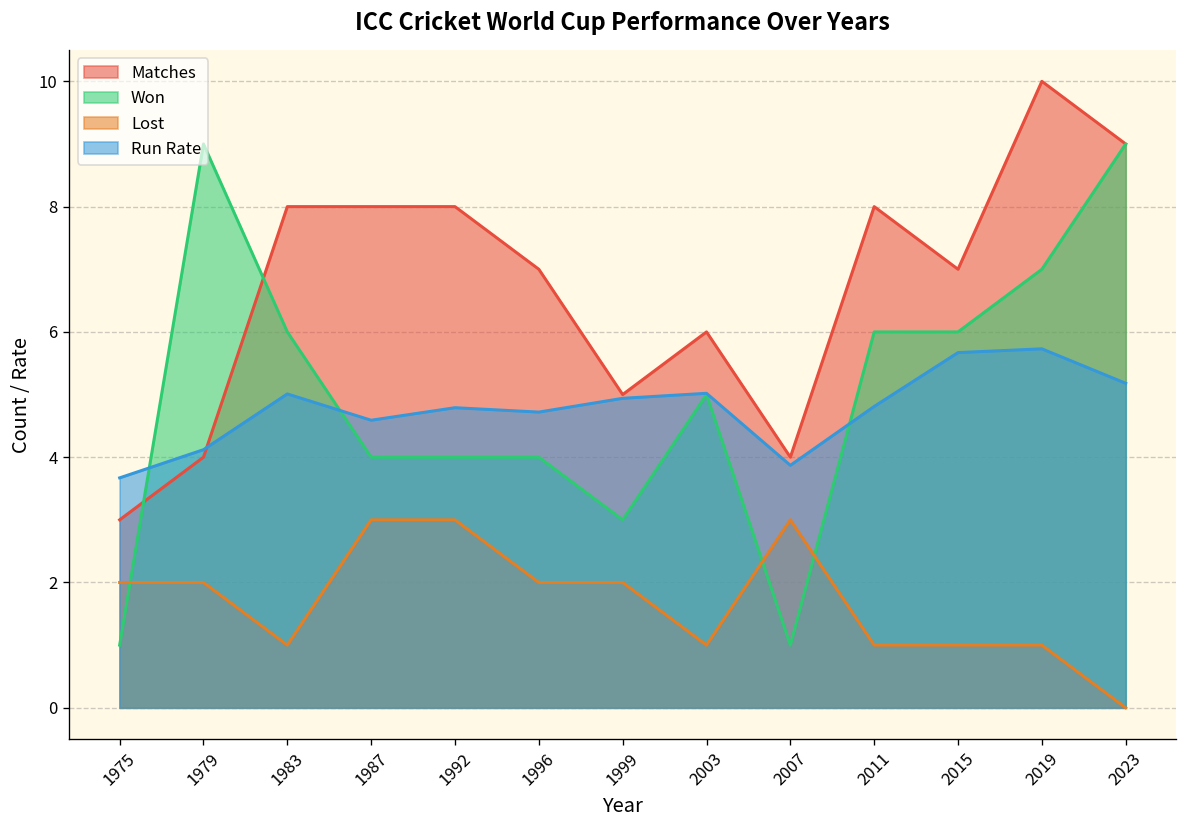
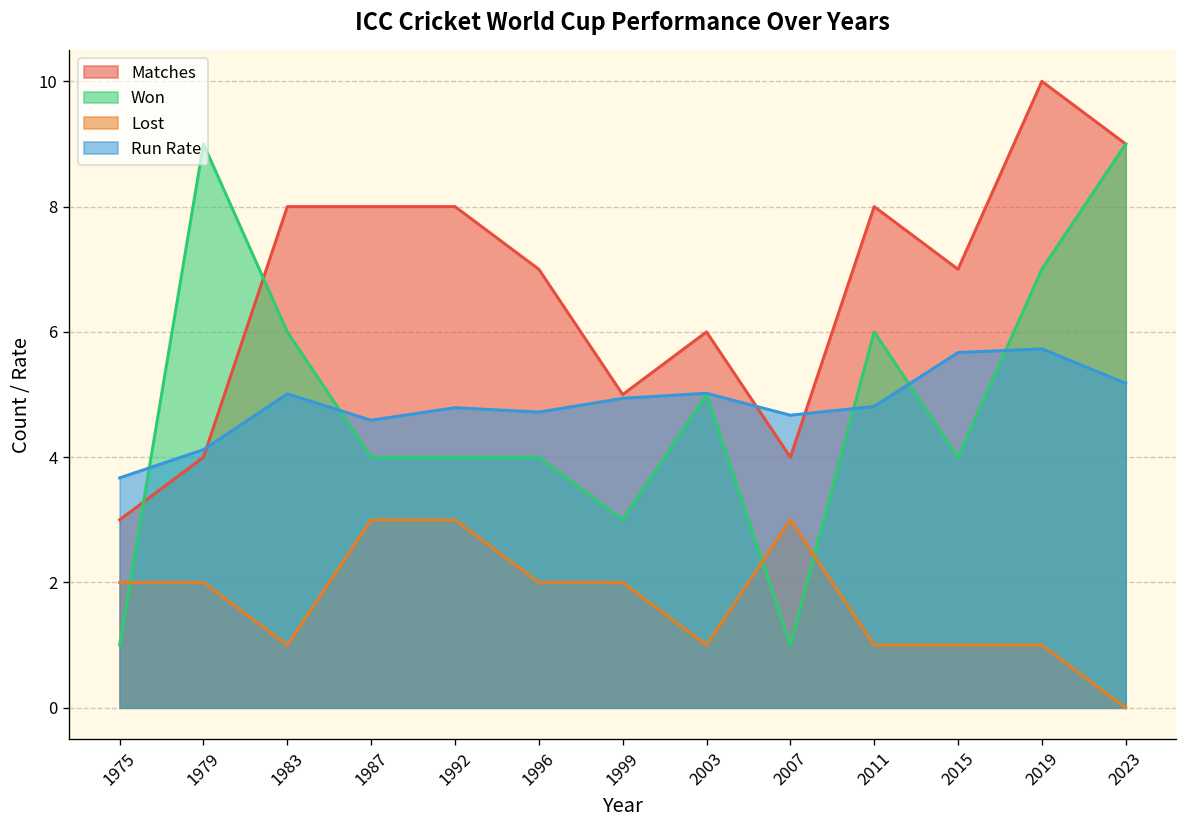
  {
    "Won": {
      "1975": 1,
      "1983": 6,
      "1987": 4,
      "1992": 4,
      "1996": 4,
      "1999": 3,
      "2007": 1,
      "2011": 6,
-     "2015": 6,
+     "2015": 4,
      "2019": 7
    },
    "Run Rate": {
      "1975": 3.7,
      "1979": 4.1,
      "1983": 5.0,
      "1987": 4.6,
      "1992": 4.8,
      "1996": 4.7,
      "1999": 4.9,
-     "2007": 3.9,
+     "2007": 4.7,
      "2011": 4.8,
      "2015": 5.7,
      "2019": 5.7,
      "2023": 5.2
    }
  }
